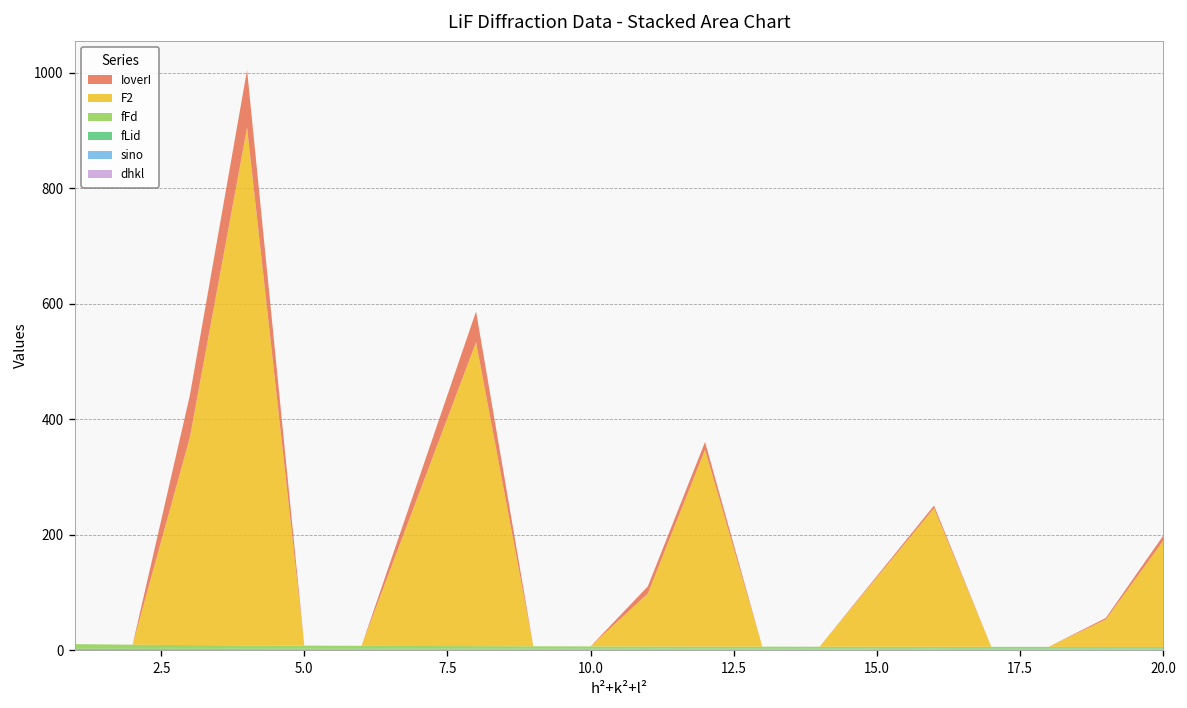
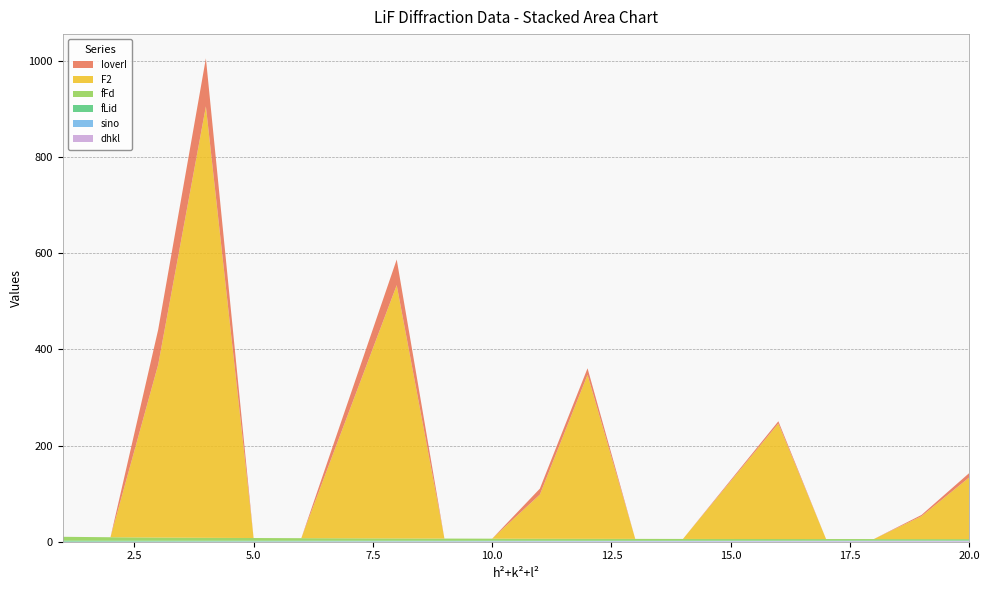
  {
    "F2": {
-     "20.0": 180
+     "20.0": 130
    },
    "IoverI": {
      "20.0": 10
    }
  }
